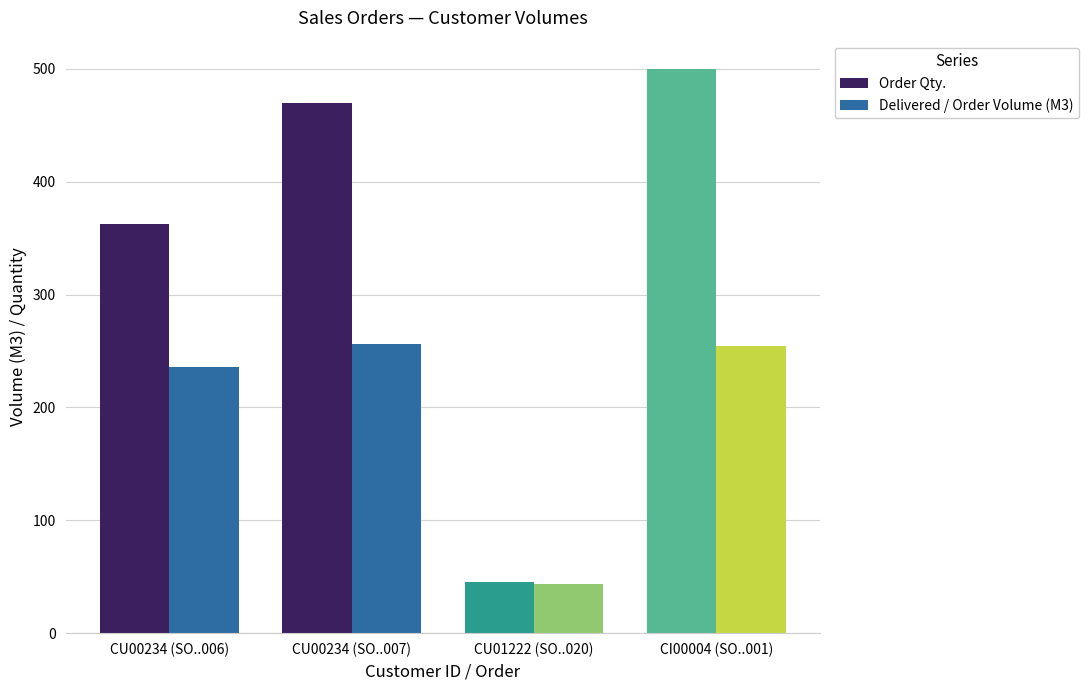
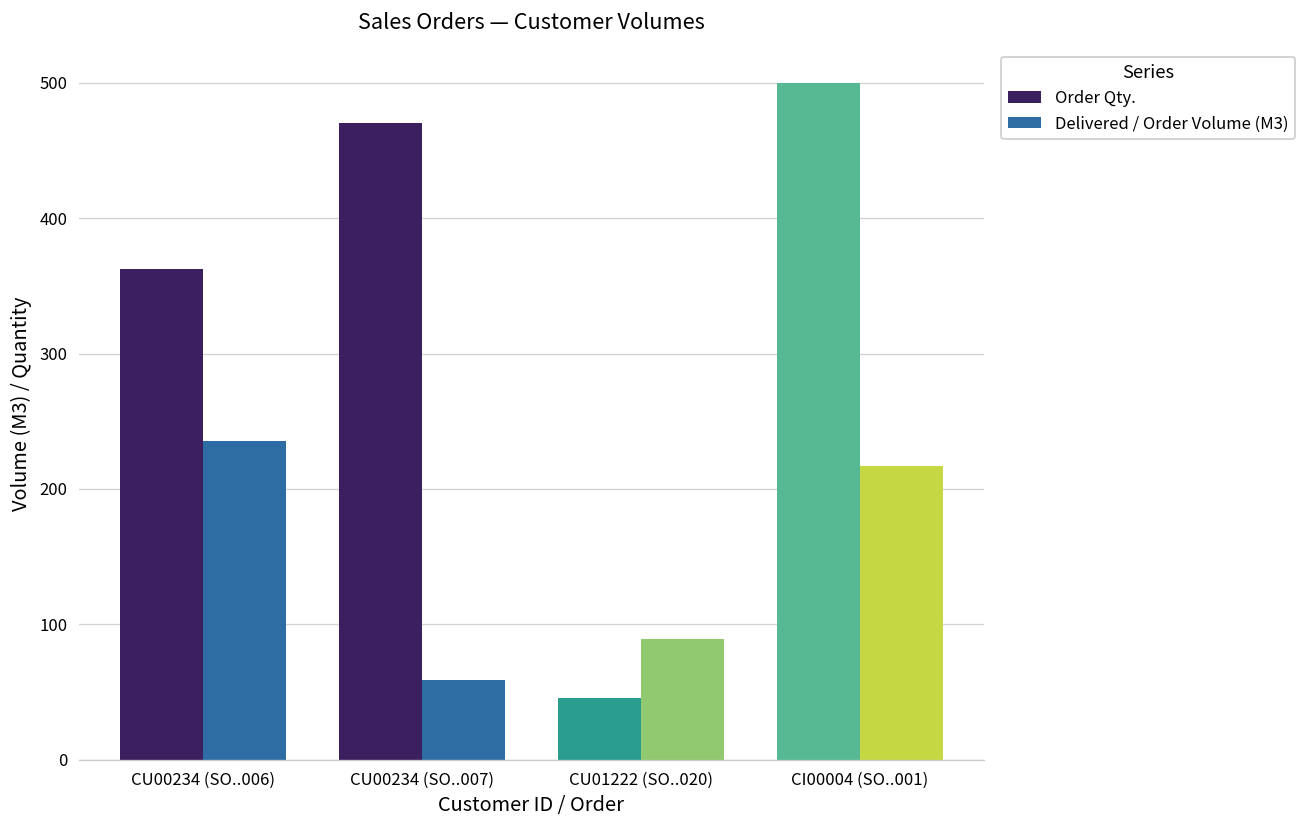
  {
    "Order Qty.": {
      "CU00234 (SO..006)": 363,
      "CU00234 (SO..007)": 470,
      "CU01222 (SO..020)": 45,
      "CI00004 (SO..001)": 500
    },
    "Delivered / Order Volume (M3)": {
      "CU00234 (SO..006)": 236,
-     "CU00234 (SO..007)": 256,
-     "CU01222 (SO..020)": 43,
-     "CI00004 (SO..001)": 255
+     "CU00234 (SO..007)": 59,
+     "CU01222 (SO..020)": 89,
+     "CI00004 (SO..001)": 217
    }
  }
